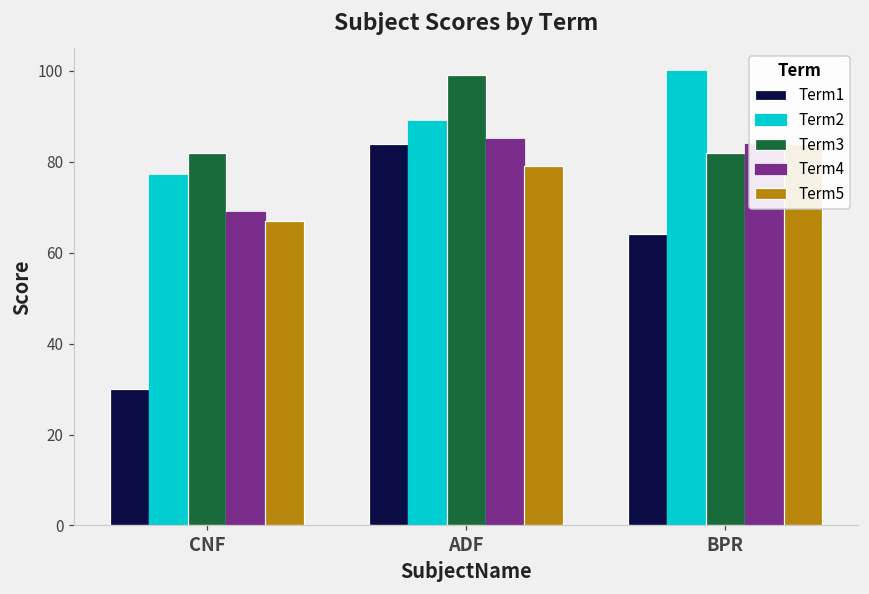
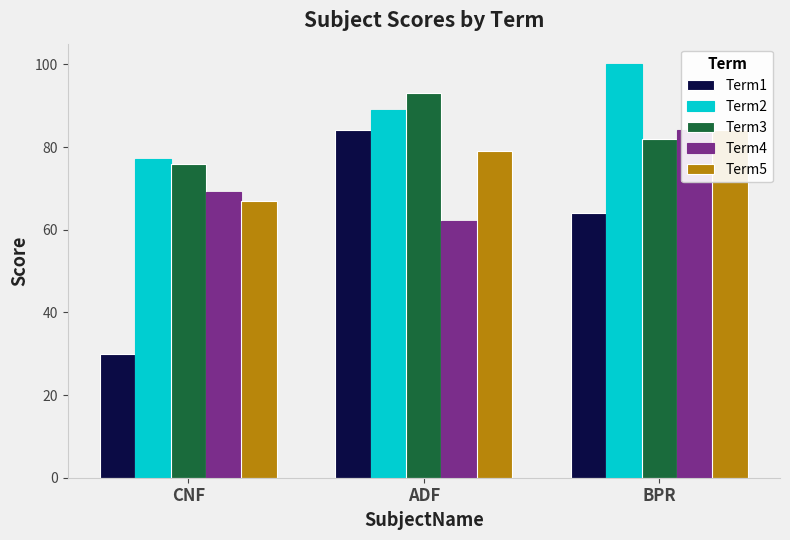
  {
    "Term1": {
      "CNF": 30,
      "ADF": 84,
      "BPR": 64
    },
    "Term2": {
      "CNF": 77,
      "ADF": 89,
      "BPR": 100
    },
    "Term3": {
-     "CNF": 82,
-     "ADF": 99,
+     "CNF": 76,
+     "ADF": 93,
      "BPR": 82
    },
    "Term4": {
      "CNF": 69,
-     "ADF": 85
+     "ADF": 62
    },
    "Term5": {
      "CNF": 67,
      "ADF": 79
    }
  }
